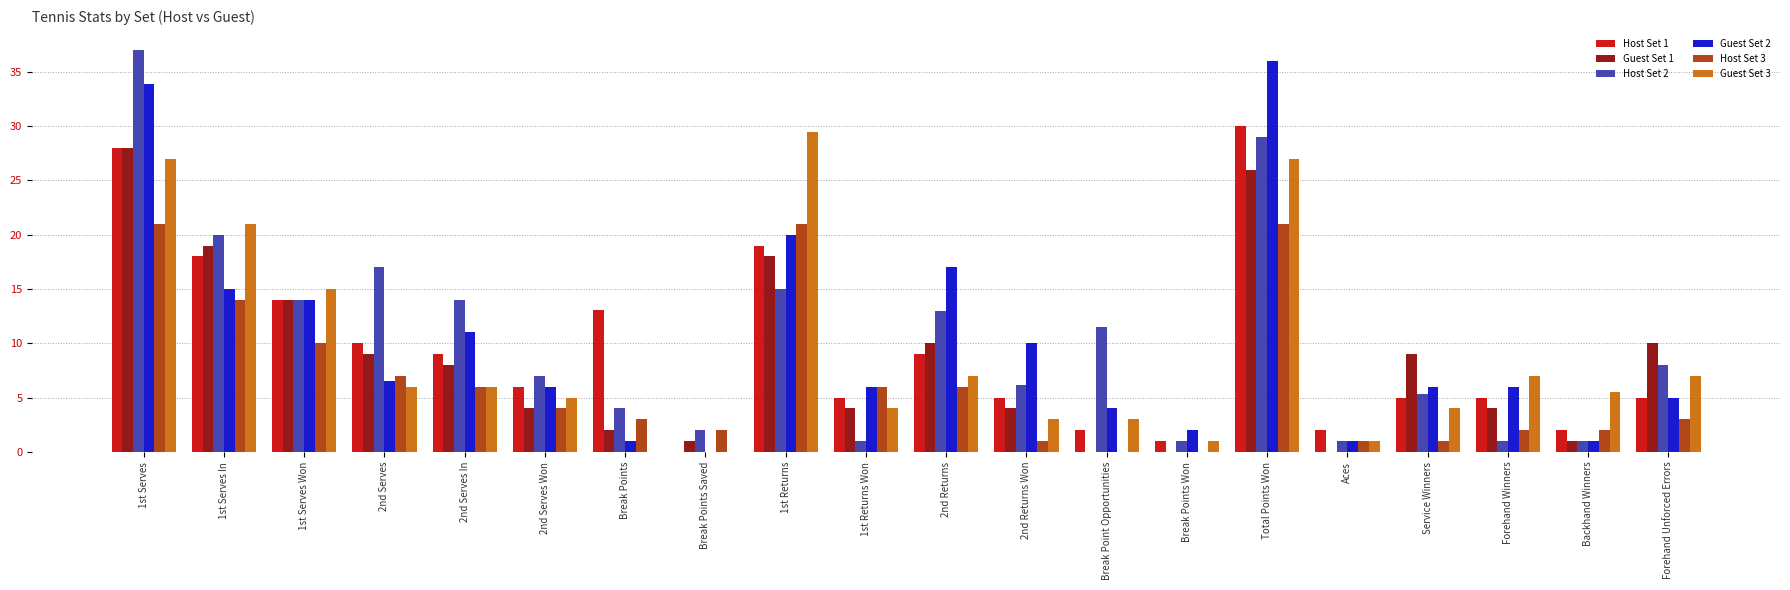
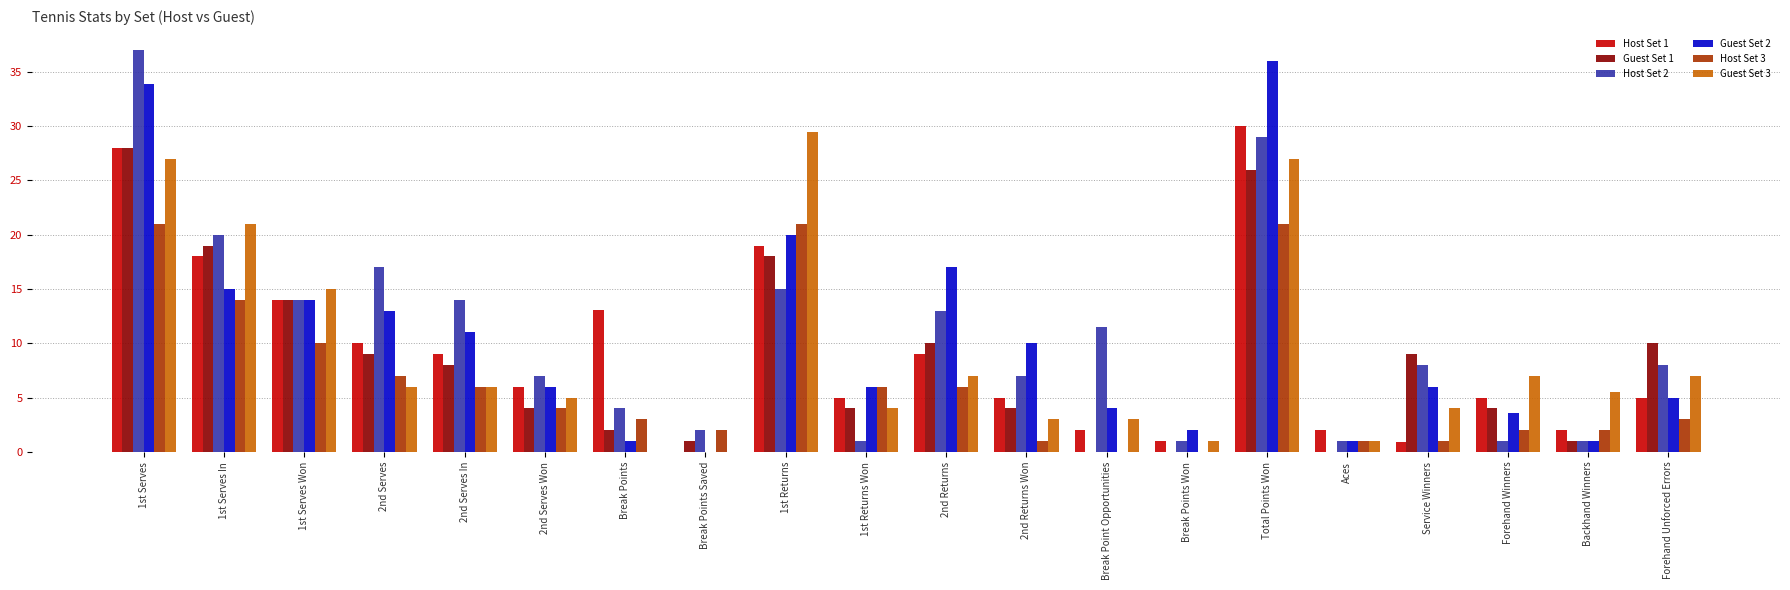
  {
    "Host Set 1": {
      "1st Serves": 28.0,
      "1st Serves In": 18.0,
      "1st Serves Won": 14.0,
      "2nd Serves": 10.0,
      "2nd Serves In": 9.0,
      "2nd Serves Won": 6.0,
      "Break Points": 13.1,
      "Break Points Saved": 0.0,
      "1st Returns": 19.0,
      "1st Returns Won": 5.0,
      "2nd Returns": 9.0,
      "2nd Returns Won": 5.0,
      "Break Point Opportunities": 2.0,
      "Break Points Won": 1.0,
      "Total Points Won": 30.0,
      "Aces": 2.0,
-     "Service Winners": 5.0,
+     "Service Winners": 0.9,
      "Forehand Winners": 5.0,
      "Backhand Winners": 2.0,
      "Forehand Unforced Errors": 5.0
    },
    "Host Set 2": {
      "1st Serves": 37.0,
      "1st Serves In": 20.0,
      "1st Serves Won": 14.0,
      "2nd Serves": 17.0,
      "2nd Serves In": 14.0,
      "2nd Serves Won": 7.0,
      "Break Points": 4.0,
      "Break Points Saved": 2.0,
      "1st Returns": 15.0,
      "1st Returns Won": 1.0,
      "2nd Returns": 13.0,
-     "2nd Returns Won": 6.2,
+     "2nd Returns Won": 7.0,
      "Break Point Opportunities": 11.5,
      "Break Points Won": 1.0,
      "Total Points Won": 29.0,
      "Aces": 1.0,
-     "Service Winners": 5.3,
+     "Service Winners": 8.0,
      "Forehand Winners": 1.0,
      "Backhand Winners": 1.0,
      "Forehand Unforced Errors": 8.0
    },
    "Guest Set 2": {
      "1st Serves": 33.9,
      "1st Serves In": 15.0,
      "1st Serves Won": 14.0,
-     "2nd Serves": 6.5,
+     "2nd Serves": 13.0,
      "2nd Serves In": 11.0,
      "2nd Serves Won": 6.0,
      "Break Points": 1.0,
      "Break Points Saved": 0.0,
      "1st Returns": 20.0,
      "1st Returns Won": 6.0,
      "2nd Returns": 17.0,
      "2nd Returns Won": 10.0,
      "Break Point Opportunities": 4.0,
      "Break Points Won": 2.0,
      "Total Points Won": 36.0,
      "Aces": 1.0,
      "Service Winners": 6.0,
-     "Forehand Winners": 6.0,
+     "Forehand Winners": 3.6,
      "Backhand Winners": 1.0,
      "Forehand Unforced Errors": 5.0
    },
    "Guest Set 3": {
      "1st Serves": 27.0,
      "1st Serves In": 21.0,
      "1st Serves Won": 15.0,
      "2nd Serves": 6.0,
      "2nd Serves In": 6.0,
      "2nd Serves Won": 5.0,
      "Break Points": 0.0,
      "Break Points Saved": 0.0,
      "1st Returns": 29.5,
      "1st Returns Won": 4.0,
      "2nd Returns": 7.0,
      "2nd Returns Won": 3.0,
      "Break Point Opportunities": 3.0,
      "Break Points Won": 1.0,
      "Total Points Won": 27.0,
      "Aces": 1.0,
      "Service Winners": 4.0,
      "Forehand Winners": 7.0,
      "Backhand Winners": 5.5,
      "Forehand Unforced Errors": 7.0
    }
  }
